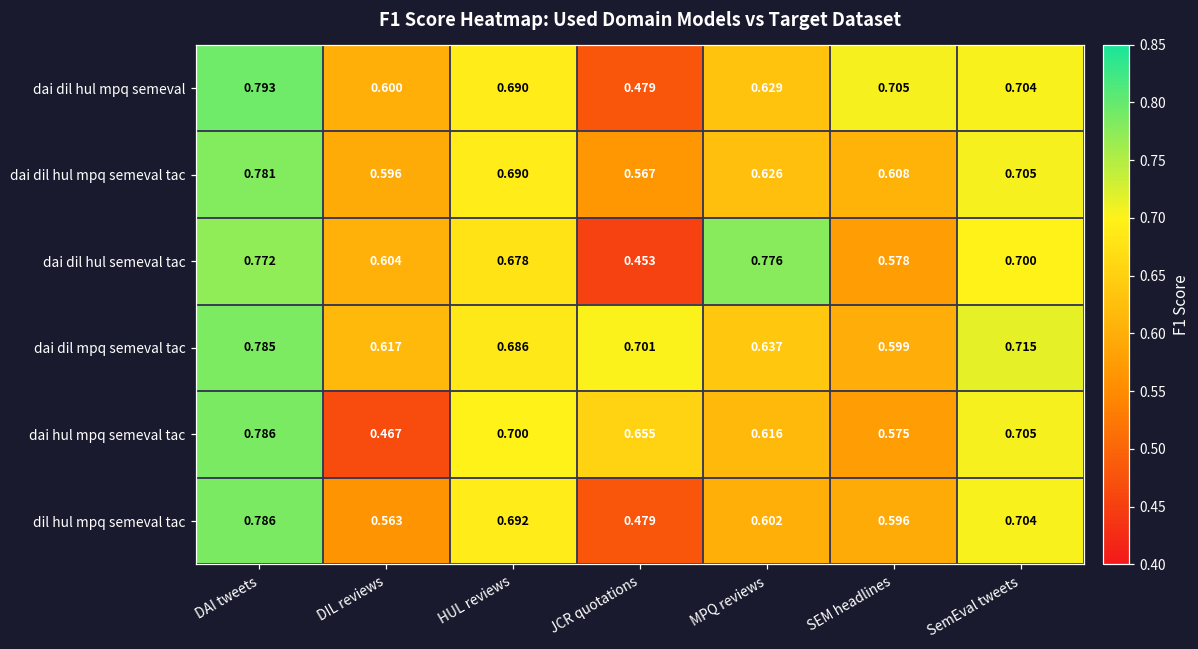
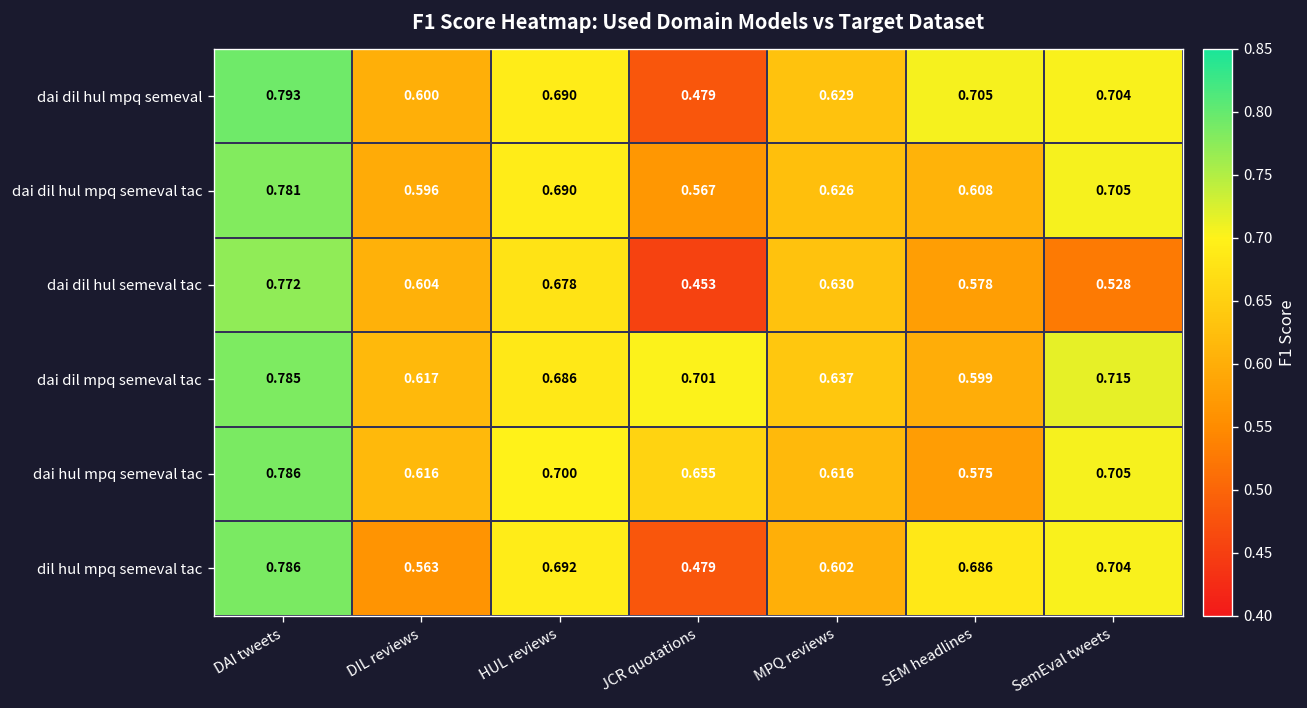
  {
    "dai dil hul mpq semeval": {
      "DAI tweets": 0.793,
      "DIL reviews": 0.600,
      "HUL reviews": 0.690,
      "JCR quotations": 0.479,
      "MPQ reviews": 0.629,
      "SEM headlines": 0.705,
      "SemEval tweets": 0.704
    },
    "dai dil hul mpq semeval tac": {
      "DAI tweets": 0.781,
      "DIL reviews": 0.596,
      "HUL reviews": 0.690,
      "JCR quotations": 0.567,
      "MPQ reviews": 0.626,
      "SEM headlines": 0.608,
      "SemEval tweets": 0.705
    },
    "dai dil hul semeval tac": {
      "DAI tweets": 0.772,
      "DIL reviews": 0.604,
      "HUL reviews": 0.678,
      "JCR quotations": 0.453,
-     "MPQ reviews": 0.776,
+     "MPQ reviews": 0.630,
      "SEM headlines": 0.578,
-     "SemEval tweets": 0.700
+     "SemEval tweets": 0.528
    },
    "dai dil mpq semeval tac": {
      "DAI tweets": 0.785,
      "DIL reviews": 0.617,
      "HUL reviews": 0.686,
      "JCR quotations": 0.701,
      "MPQ reviews": 0.637,
      "SEM headlines": 0.599,
      "SemEval tweets": 0.715
    },
    "dai hul mpq semeval tac": {
      "DAI tweets": 0.786,
-     "DIL reviews": 0.467,
+     "DIL reviews": 0.616,
      "HUL reviews": 0.700,
      "JCR quotations": 0.655,
      "MPQ reviews": 0.616,
      "SEM headlines": 0.575,
      "SemEval tweets": 0.705
    },
    "dil hul mpq semeval tac": {
      "DAI tweets": 0.786,
      "DIL reviews": 0.563,
      "HUL reviews": 0.692,
      "JCR quotations": 0.479,
      "MPQ reviews": 0.602,
-     "SEM headlines": 0.596,
+     "SEM headlines": 0.686,
      "SemEval tweets": 0.704
    }
  }
